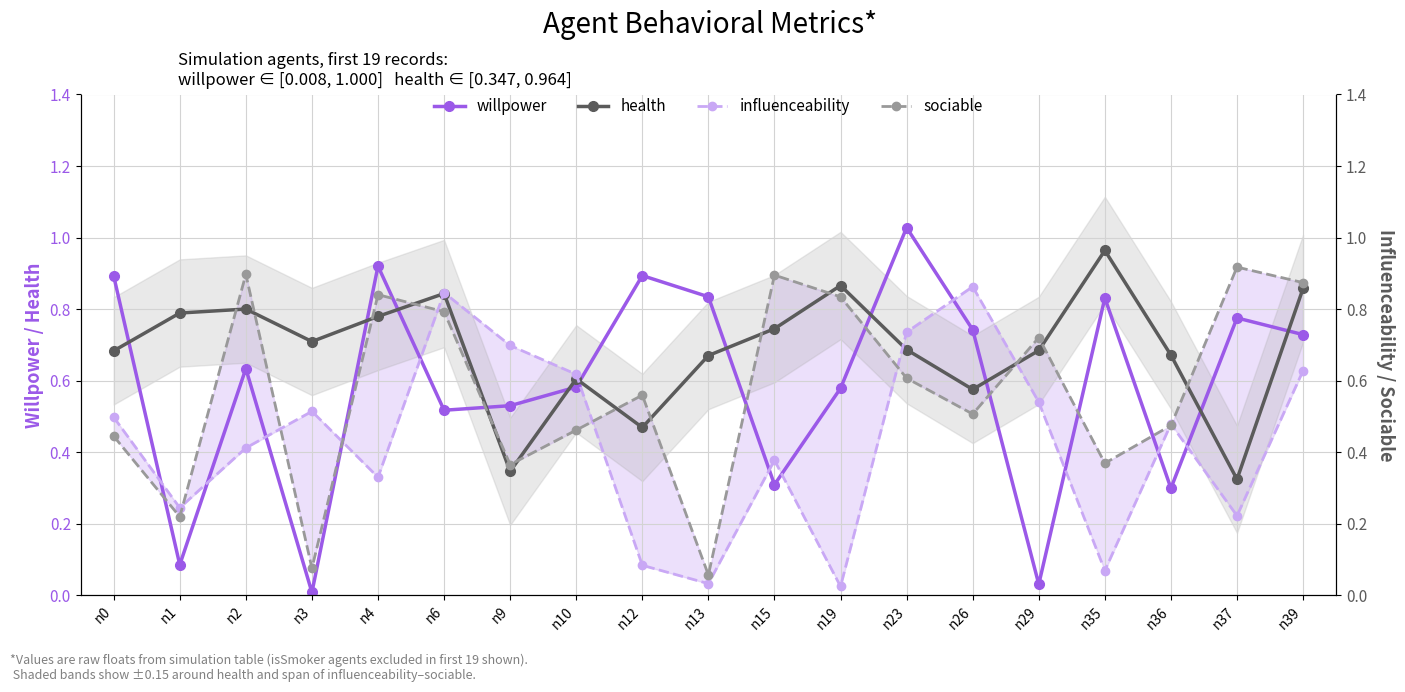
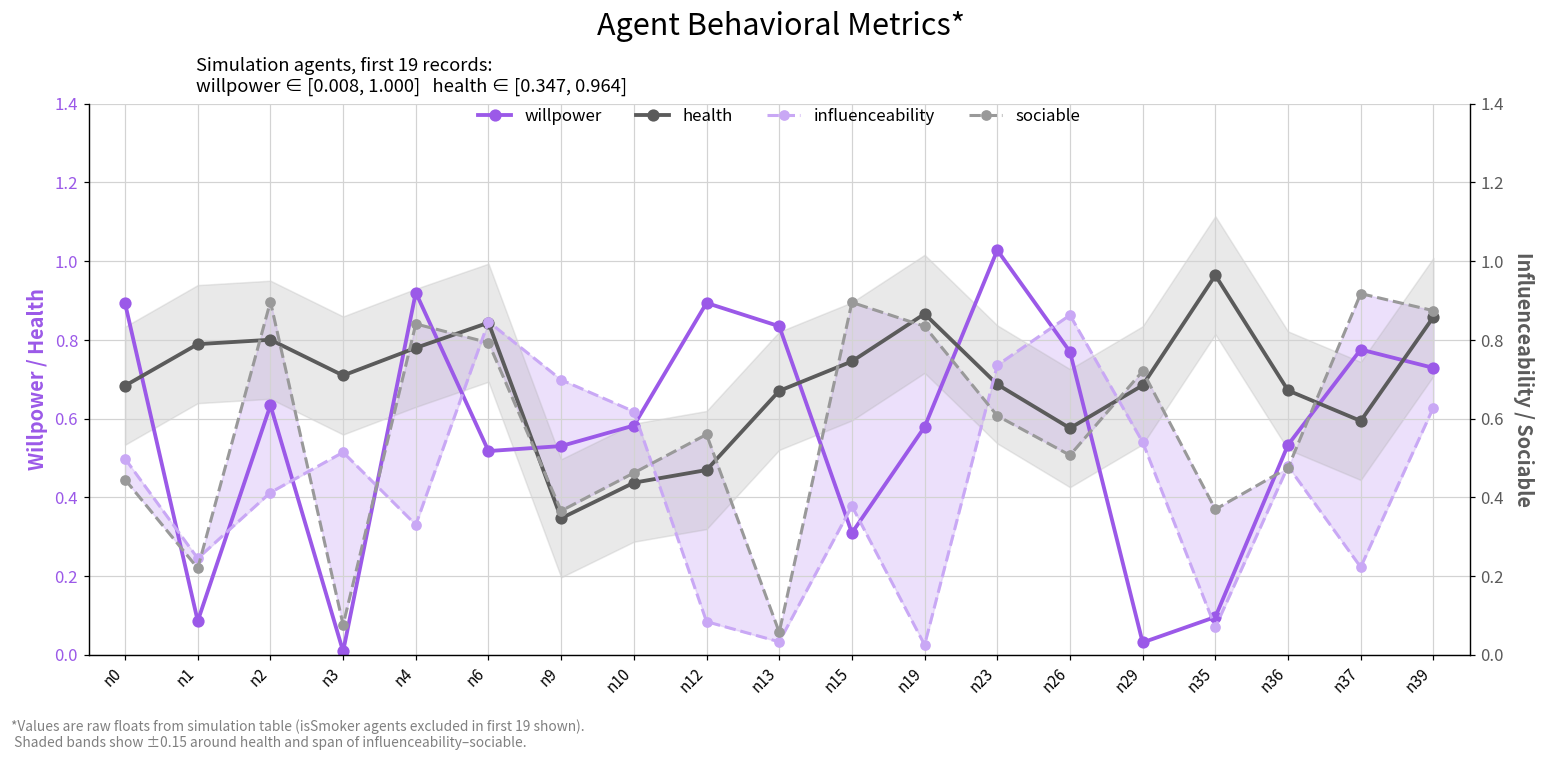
  {
    "willpower": {
      "n0": 0.89,
      "n1": 0.09,
      "n2": 0.63,
      "n3": 0.01,
      "n4": 0.92,
      "n6": 0.52,
      "n9": 0.53,
      "n12": 0.89,
      "n13": 0.83,
      "n15": 0.31,
      "n19": 0.58,
      "n23": 1.03,
-     "n26": 0.74,
+     "n26": 0.77,
      "n29": 0.03,
-     "n35": 0.83,
-     "n36": 0.30,
+     "n35": 0.10,
+     "n36": 0.53,
      "n37": 0.78,
      "n39": 0.73
    },
    "health": {
      "n0": 0.68,
      "n1": 0.79,
      "n2": 0.80,
      "n3": 0.71,
      "n4": 0.78,
      "n9": 0.35,
-     "n10": 0.61,
+     "n10": 0.44,
      "n12": 0.47,
      "n13": 0.67,
      "n15": 0.75,
      "n19": 0.87,
      "n23": 0.69,
      "n26": 0.58,
      "n29": 0.68,
      "n35": 0.96,
      "n36": 0.67,
-     "n37": 0.32,
+     "n37": 0.59,
      "n39": 0.86
    }
  }
